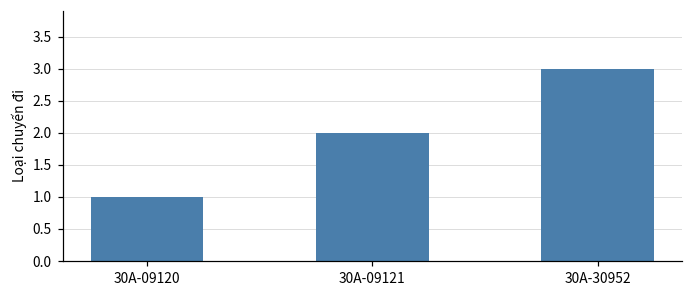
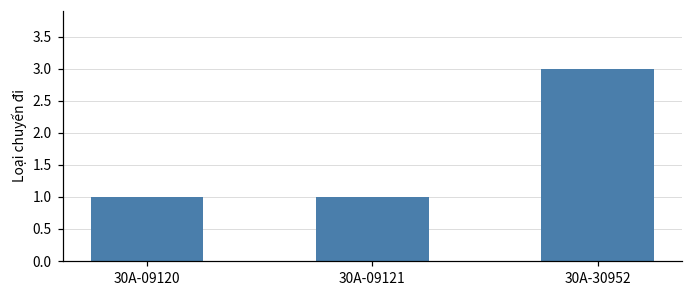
  {
    "30A-09120": 1,
-   "30A-09121": 2,
+   "30A-09121": 1,
    "30A-30952": 3
  }
